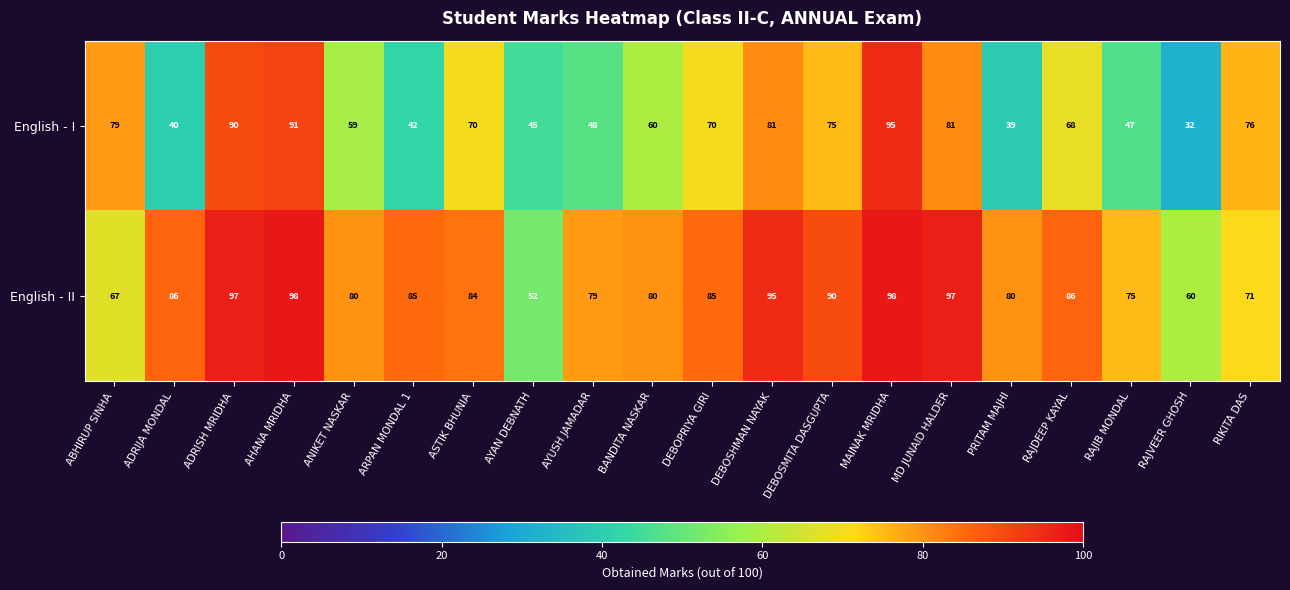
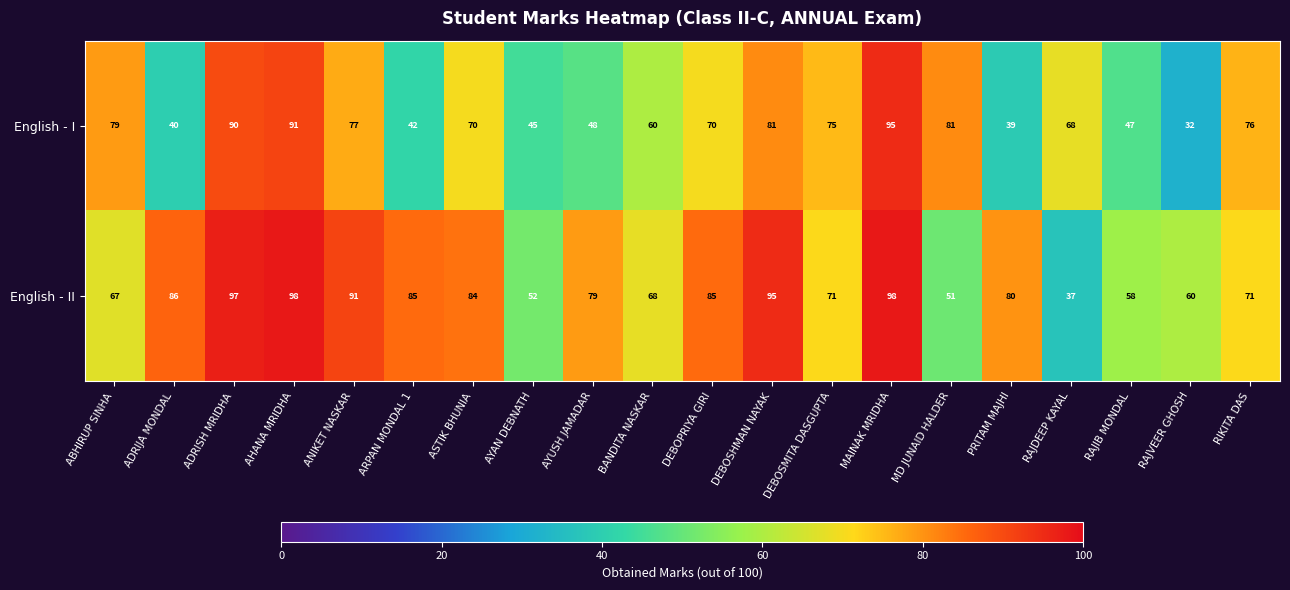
  {
    "English - I": {
      "ABHIRUP SINHA": 79,
      "ADRIJA MONDAL": 40,
      "ADRISH MRIDHA": 90,
      "AHANA MRIDHA": 91,
-     "ANIKET NASKAR": 59,
+     "ANIKET NASKAR": 77,
      "ARPAN MONDAL 1": 42,
      "ASTIK BHUNIA": 70,
      "AYAN DEBNATH": 45,
      "AYUSH JAMADAR": 48,
      "BANDITA NASKAR": 60,
      "DEBOPRIYA GIRI": 70,
      "DEBOSHMAN NAYAK": 81,
      "DEBOSMITA DASGUPTA": 75,
      "MAINAK MRIDHA": 95,
      "MD JUNAID HALDER": 81,
      "PRITAM MAJHI": 39,
      "RAJDEEP KAYAL": 68,
      "RAJIB MONDAL": 47,
      "RAJVEER GHOSH": 32,
      "RIKITA DAS": 76
    },
    "English - II": {
      "ABHIRUP SINHA": 67,
      "ADRIJA MONDAL": 86,
      "ADRISH MRIDHA": 97,
      "AHANA MRIDHA": 98,
-     "ANIKET NASKAR": 80,
+     "ANIKET NASKAR": 91,
      "ARPAN MONDAL 1": 85,
      "ASTIK BHUNIA": 84,
      "AYAN DEBNATH": 52,
      "AYUSH JAMADAR": 79,
-     "BANDITA NASKAR": 80,
+     "BANDITA NASKAR": 68,
      "DEBOPRIYA GIRI": 85,
      "DEBOSHMAN NAYAK": 95,
-     "DEBOSMITA DASGUPTA": 90,
+     "DEBOSMITA DASGUPTA": 71,
      "MAINAK MRIDHA": 98,
-     "MD JUNAID HALDER": 97,
+     "MD JUNAID HALDER": 51,
      "PRITAM MAJHI": 80,
-     "RAJDEEP KAYAL": 86,
-     "RAJIB MONDAL": 75,
+     "RAJDEEP KAYAL": 37,
+     "RAJIB MONDAL": 58,
      "RAJVEER GHOSH": 60,
      "RIKITA DAS": 71
    }
  }
